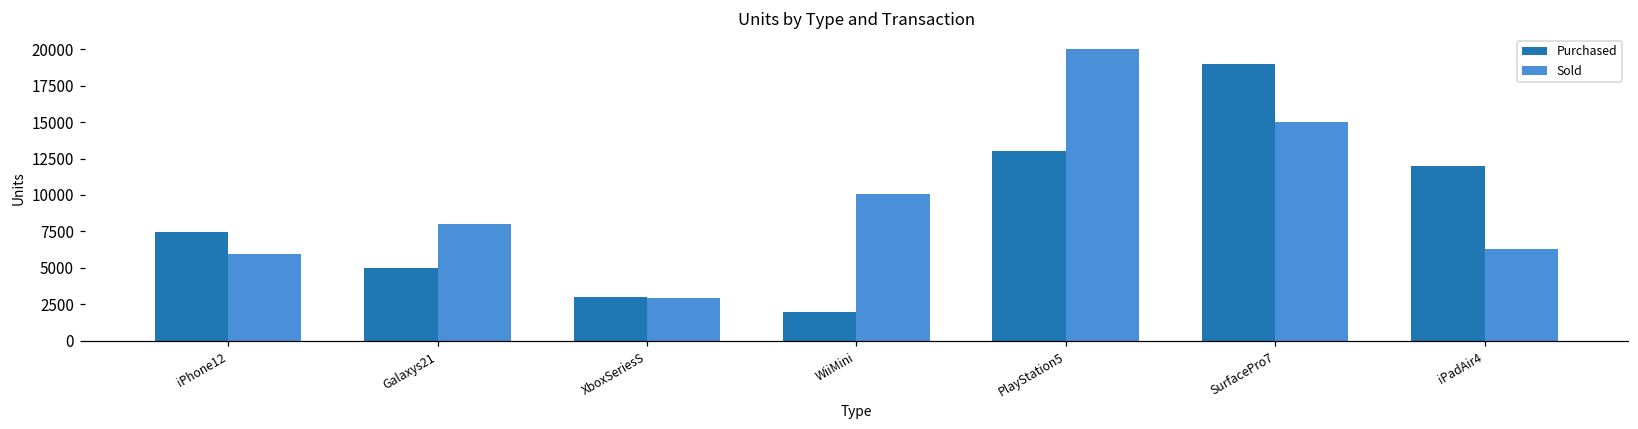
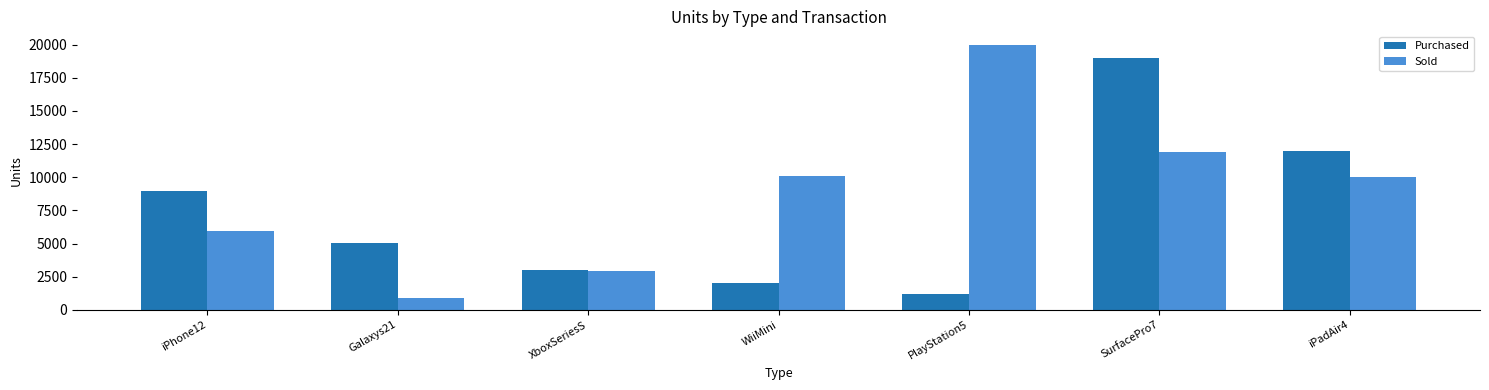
  {
    "Purchased": {
-     "iPhone12": 7500,
+     "iPhone12": 9000,
      "Galaxys21": 5000,
      "XboxSeriesS": 3000,
      "WiiMini": 2000,
-     "PlayStation5": 13000,
+     "PlayStation5": 1200,
      "SurfacePro7": 19000,
      "iPadAir4": 12000
    },
    "Sold": {
      "iPhone12": 6000,
-     "Galaxys21": 8000,
+     "Galaxys21": 900,
      "XboxSeriesS": 3000,
      "WiiMini": 10100,
      "PlayStation5": 20000,
-     "SurfacePro7": 15000,
-     "iPadAir4": 6300
+     "SurfacePro7": 11900,
+     "iPadAir4": 10000
    }
  }
